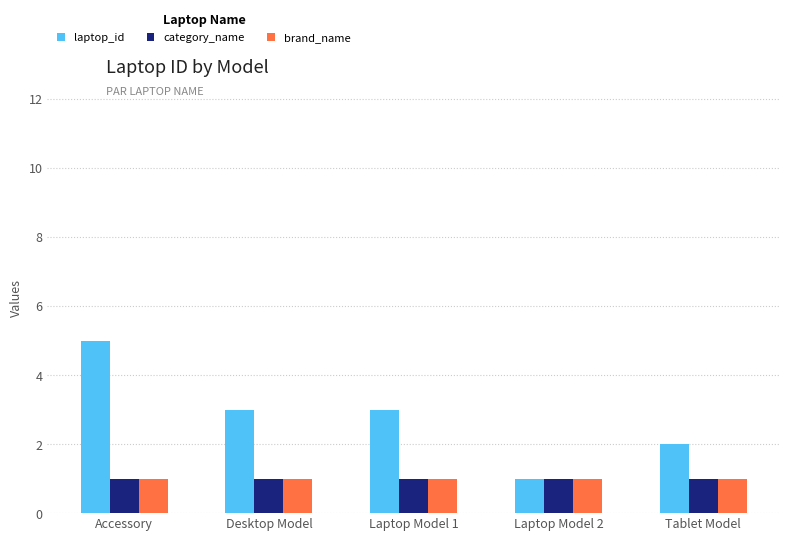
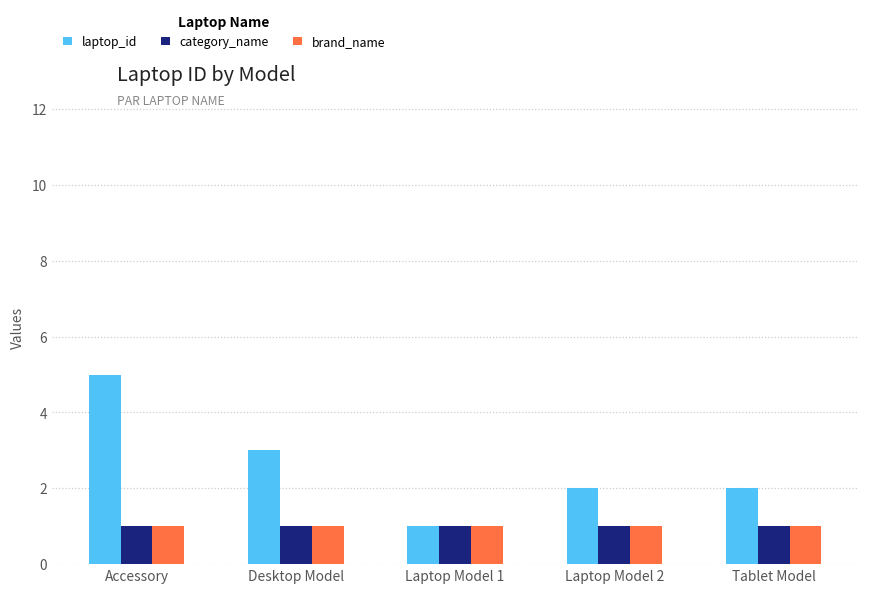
  {
    "laptop_id": {
      "Accessory": 5,
      "Desktop Model": 3,
-     "Laptop Model 1": 3,
-     "Laptop Model 2": 1,
+     "Laptop Model 1": 1,
+     "Laptop Model 2": 2,
      "Tablet Model": 2
    },
    "category_name": {
      "Accessory": 1,
      "Desktop Model": 1,
      "Laptop Model 1": 1,
      "Laptop Model 2": 1,
      "Tablet Model": 1
    },
    "brand_name": {
      "Accessory": 1,
      "Desktop Model": 1,
      "Laptop Model 1": 1,
      "Laptop Model 2": 1,
      "Tablet Model": 1
    }
  }
